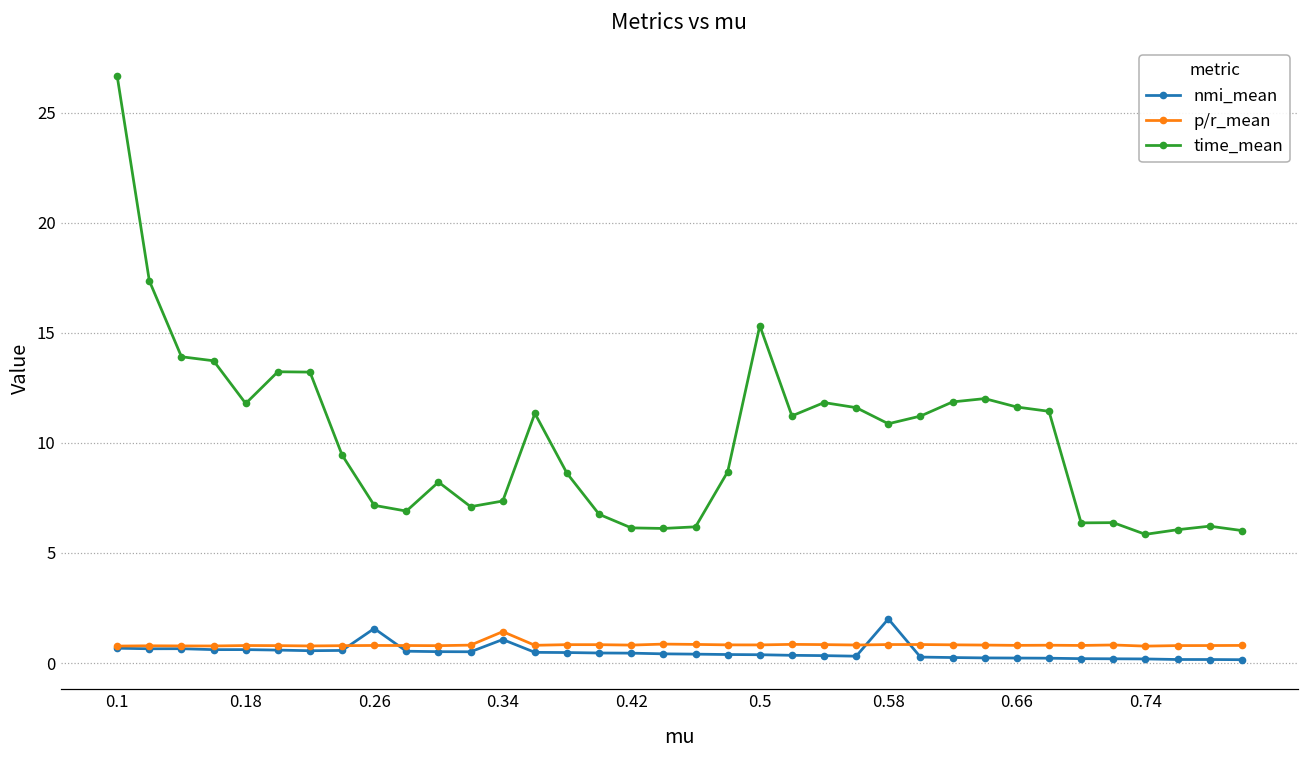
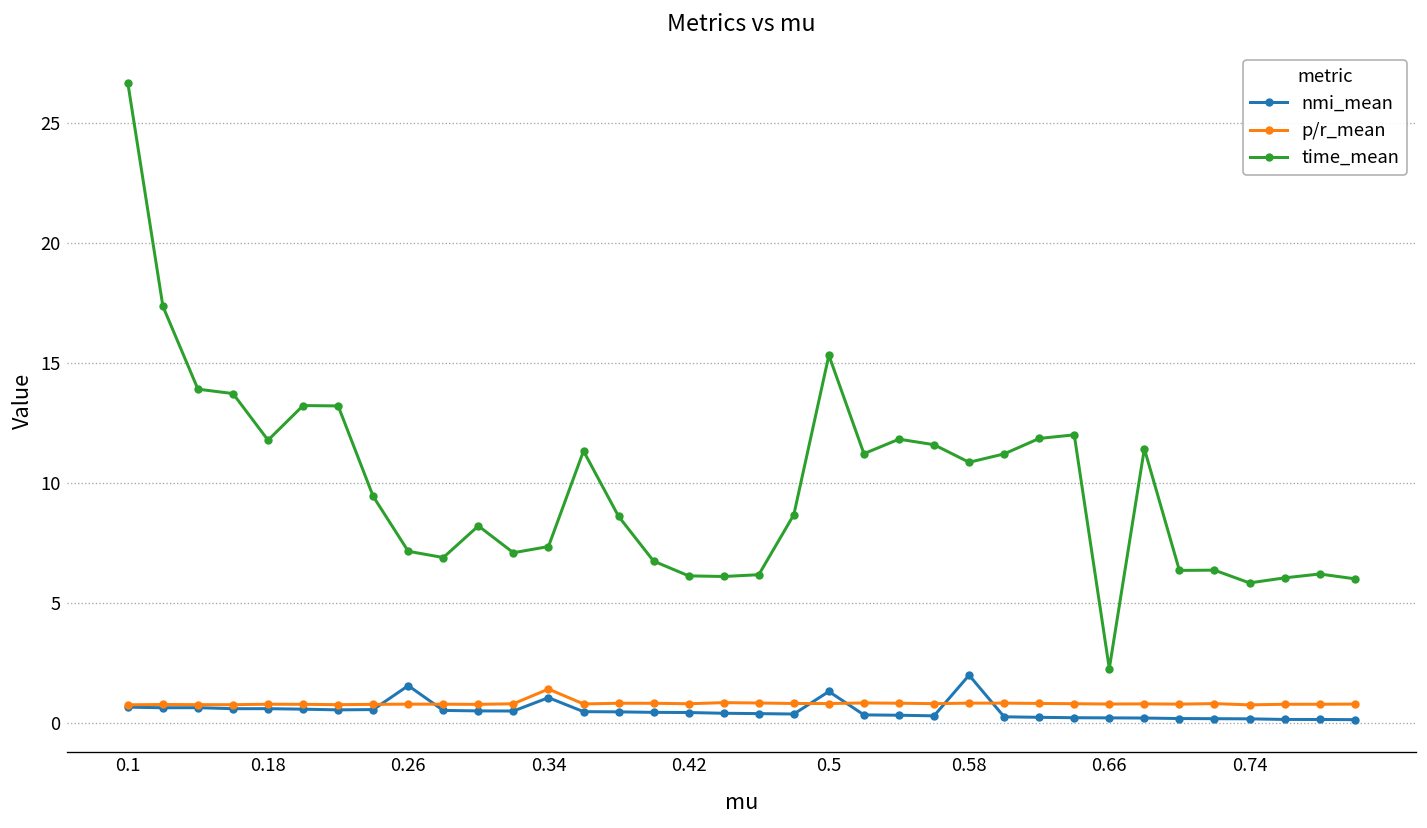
  {
    "nmi_mean": {
      "0.18": 0.6,
      "0.26": 1.6,
      "0.34": 1.1,
      "0.42": 0.4,
-     "0.5": 0.4,
+     "0.5": 1.3,
      "0.58": 2.0,
      "0.66": 0.2,
      "0.74": 0.2
    },
    "p/r_mean": {
      "0.18": 0.8,
      "0.26": 0.8,
      "0.34": 1.4,
      "0.42": 0.8,
      "0.5": 0.8,
      "0.58": 0.8,
      "0.66": 0.8,
      "0.74": 0.8
    },
    "time_mean": {
      "0.1": 26.7,
      "0.18": 11.8,
      "0.26": 7.2,
      "0.34": 7.4,
      "0.42": 6.1,
      "0.5": 15.3,
      "0.58": 10.9,
-     "0.66": 11.6,
+     "0.66": 2.3,
      "0.74": 5.8
    }
  }
